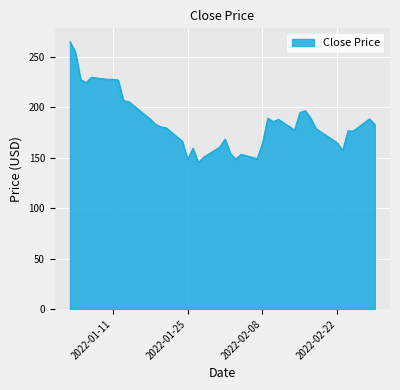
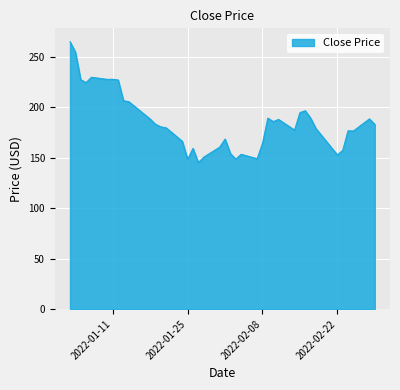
  {
    "2022-01-11": 228,
    "2022-01-25": 148,
    "2022-02-08": 164,
-   "2022-02-22": 165
+   "2022-02-22": 153
  }
